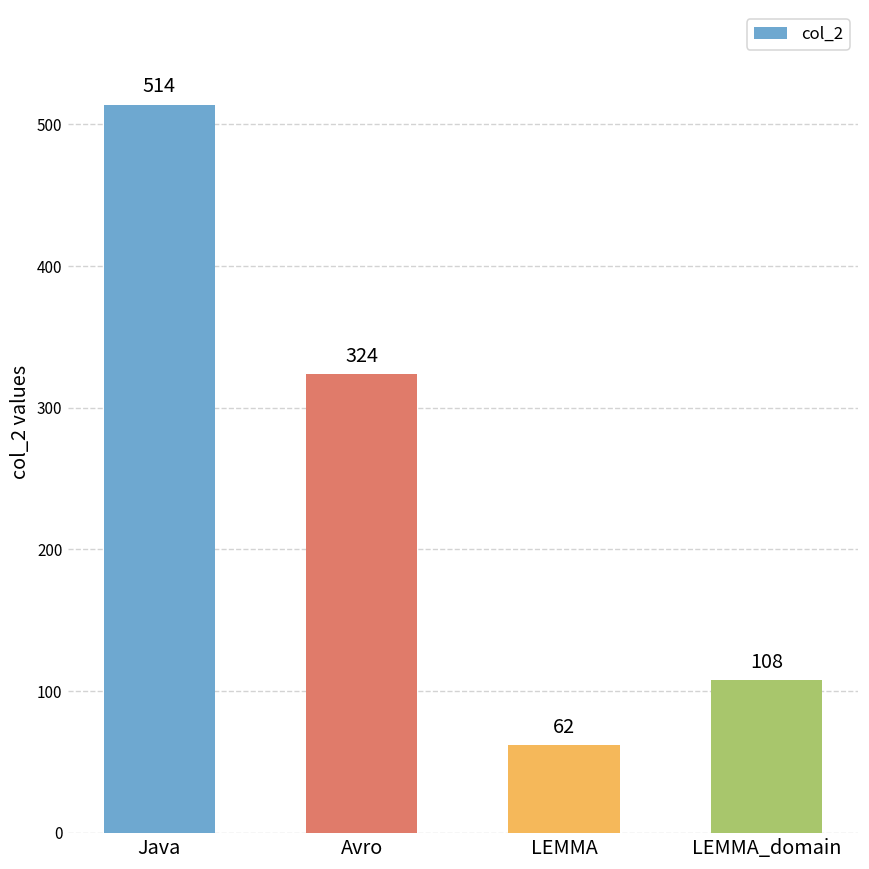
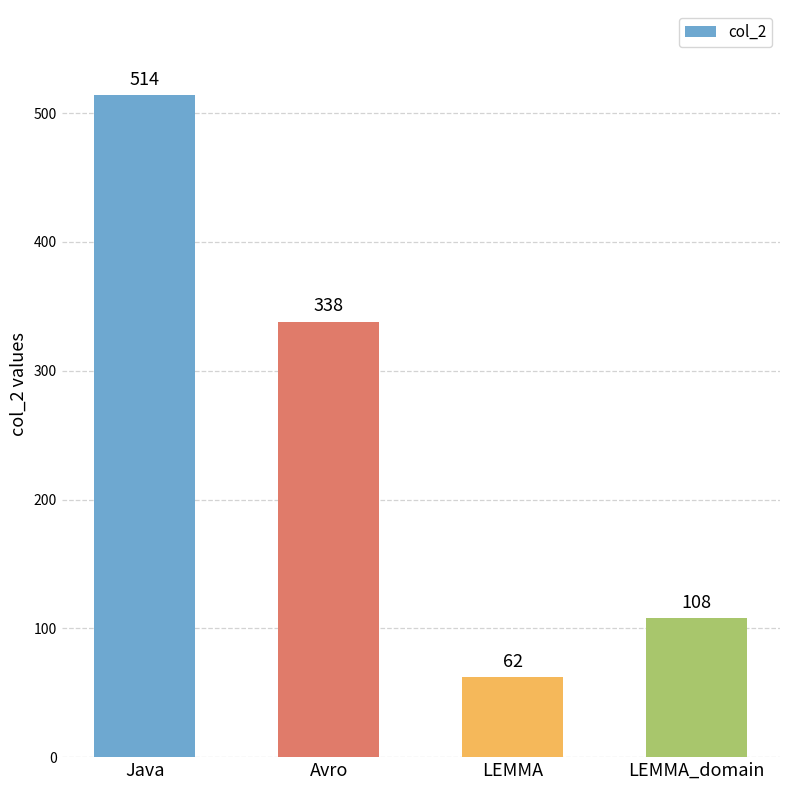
  {
    "Java": 514,
-   "Avro": 324,
+   "Avro": 338,
    "LEMMA": 62,
    "LEMMA_domain": 108
  }
